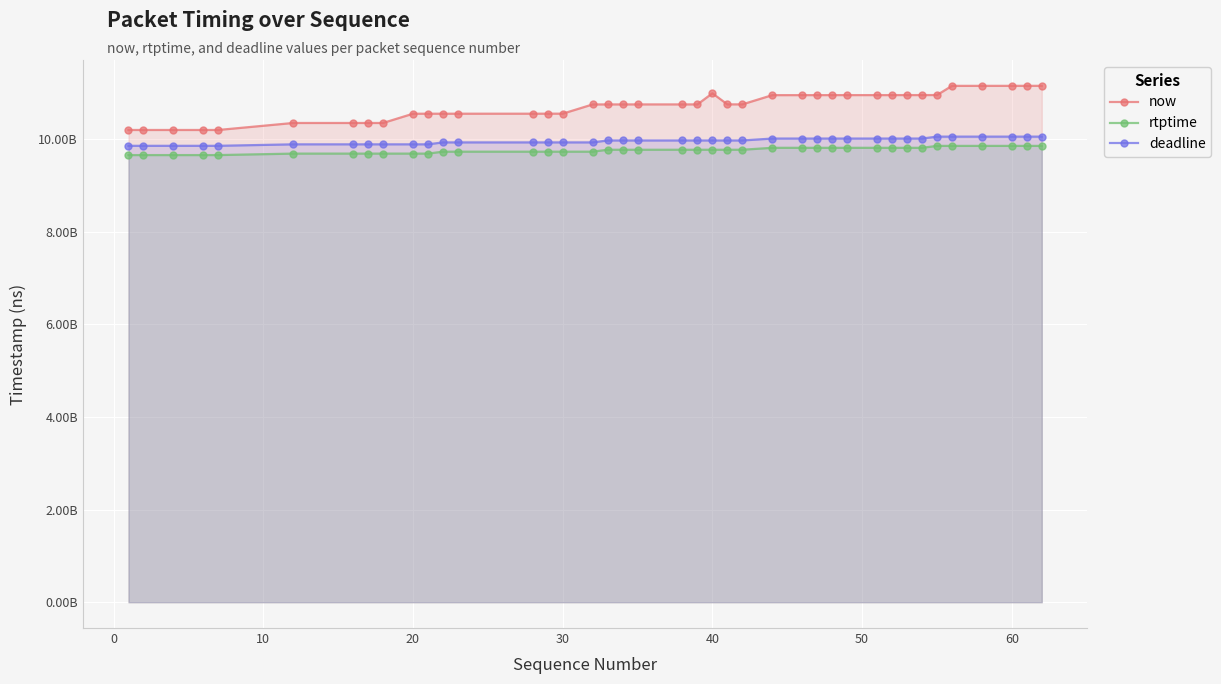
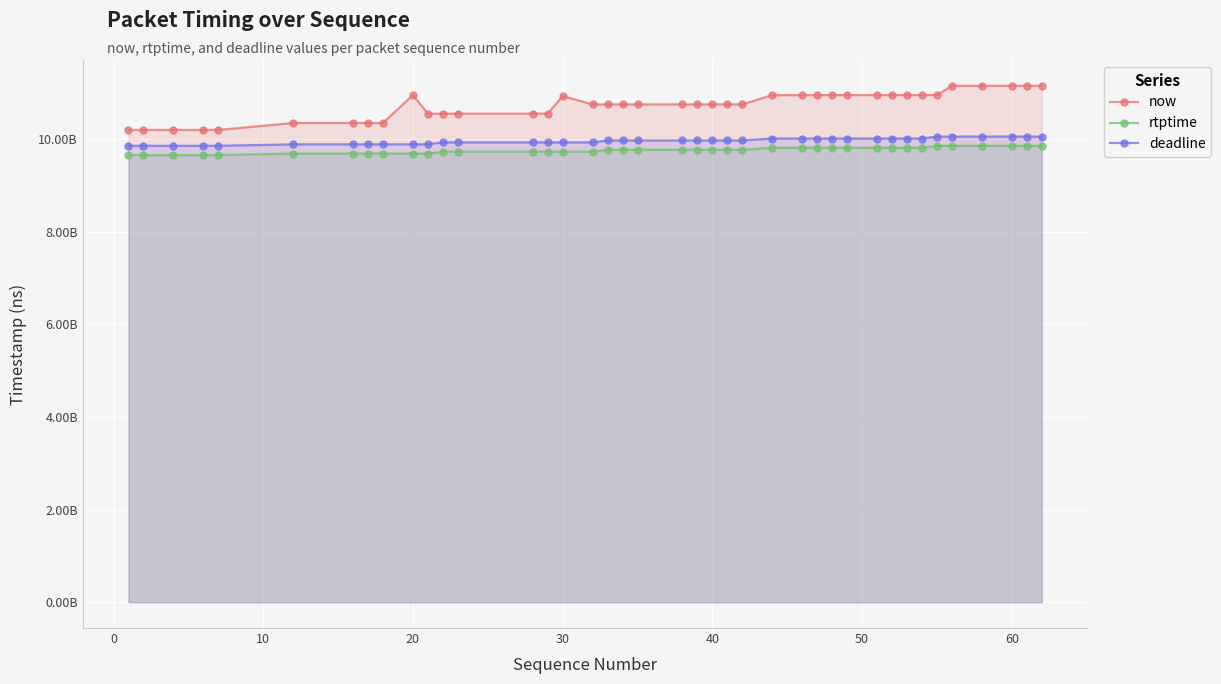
  {
    "now": {
-     "20": 10500000000,
-     "30": 10500000000,
-     "40": 11000000000,
+     "20": 10900000000,
+     "30": 10900000000,
+     "40": 10700000000,
      "60": 11100000000
    },
    "rtptime": {
      "20": 9700000000,
      "30": 9700000000,
      "40": 9800000000,
      "60": 9800000000
    },
    "deadline": {
      "20": 9900000000,
      "30": 9900000000,
      "40": 10000000000,
      "60": 10000000000
    }
  }
